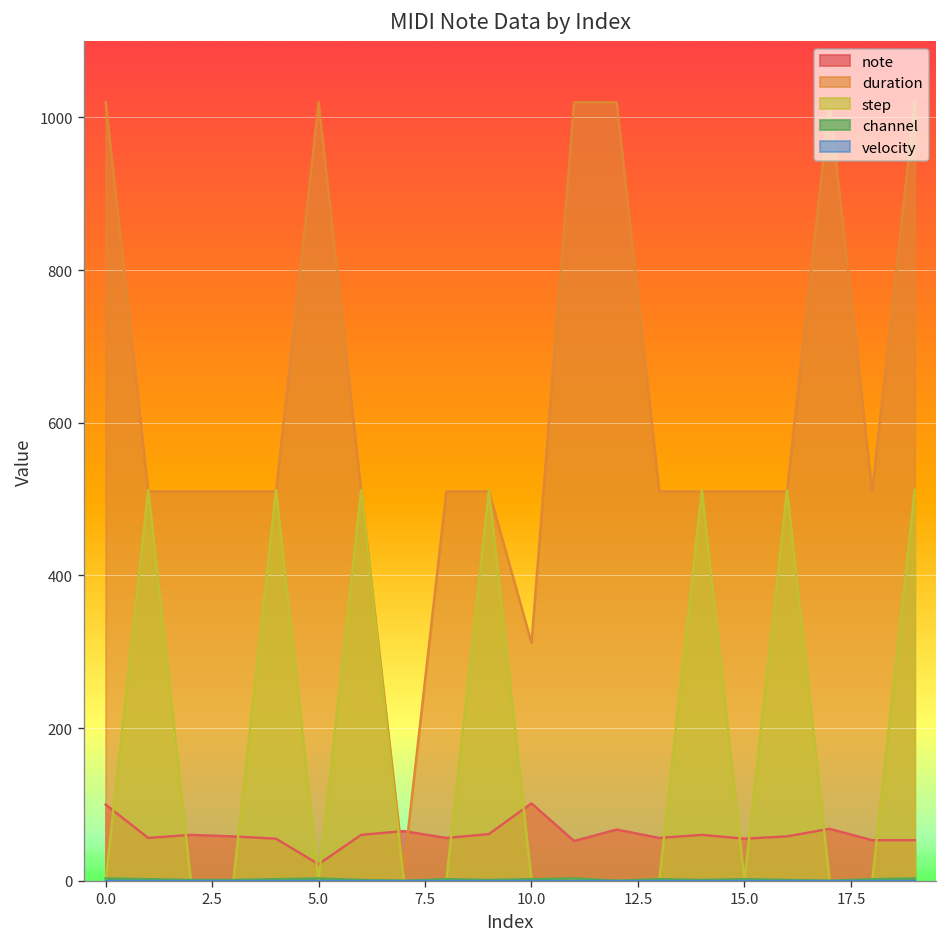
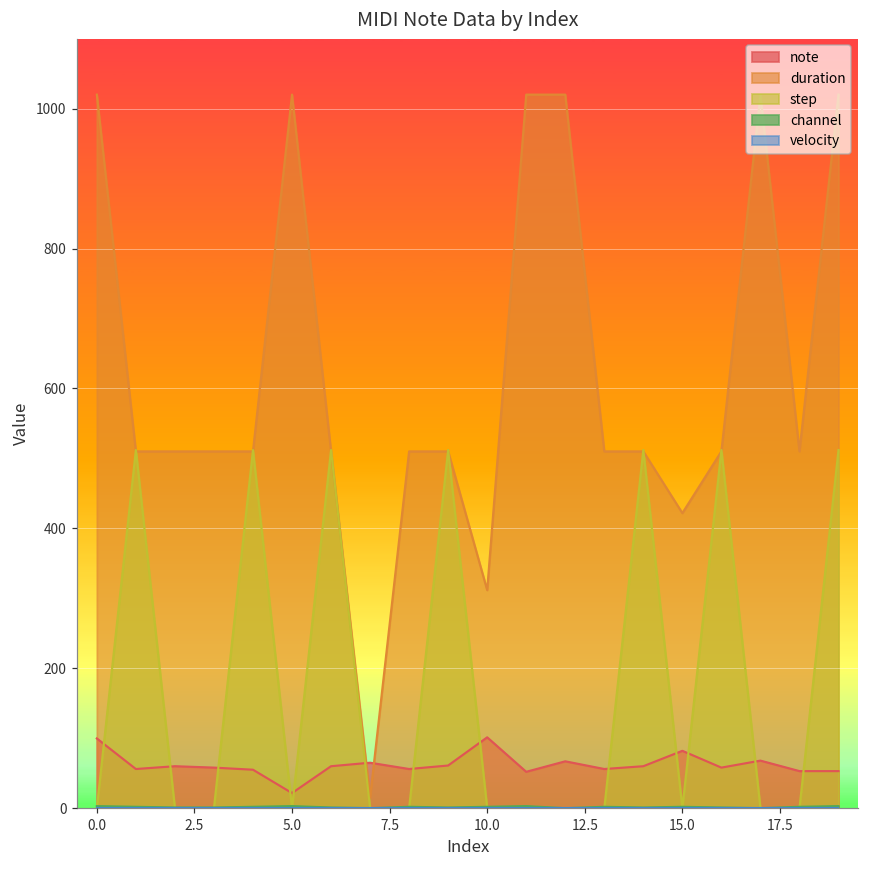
  {
    "note": {
      "0.0": 100,
      "5.0": 20,
      "10.0": 100,
-     "15.0": 60
+     "15.0": 80
    },
    "duration": {
      "0.0": 1020,
      "5.0": 1020,
      "10.0": 310,
-     "15.0": 510
+     "15.0": 420
    }
  }
